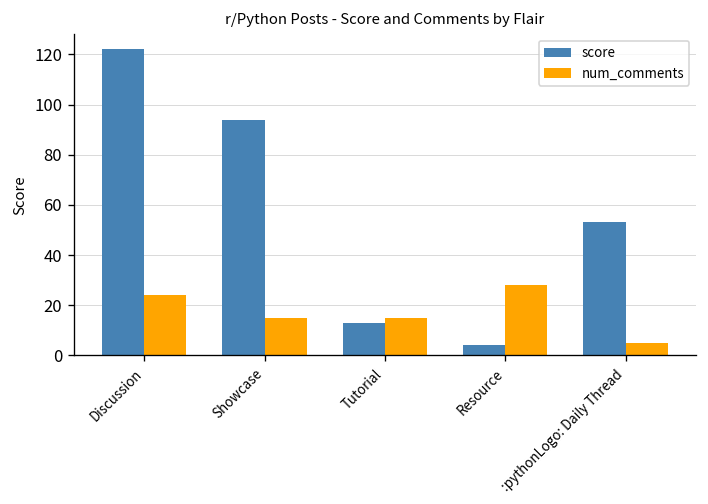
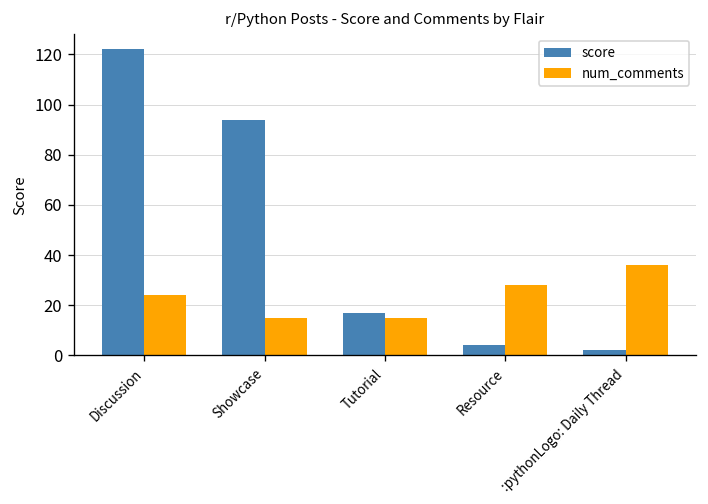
  {
    "score": {
      "Discussion": 122,
      "Showcase": 94,
-     "Tutorial": 13,
+     "Tutorial": 17,
      "Resource": 4,
-     ":pythonLogo: Daily Thread": 53
+     ":pythonLogo: Daily Thread": 2
    },
    "num_comments": {
      "Discussion": 24,
      "Showcase": 15,
      "Tutorial": 15,
      "Resource": 28,
-     ":pythonLogo: Daily Thread": 5
+     ":pythonLogo: Daily Thread": 36
    }
  }
